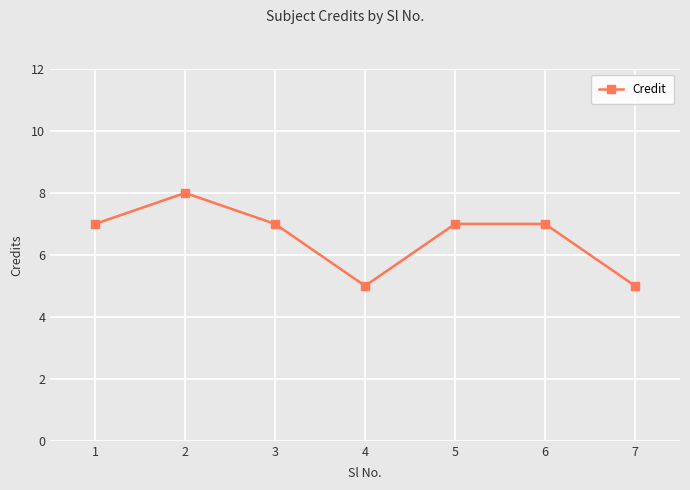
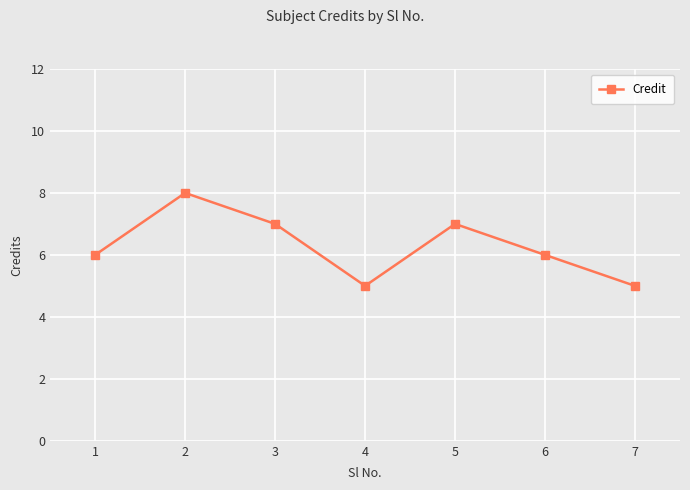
  {
-   "1": 7,
+   "1": 6,
    "2": 8,
    "3": 7,
    "4": 5,
    "5": 7,
-   "6": 7,
+   "6": 6,
    "7": 5
  }
